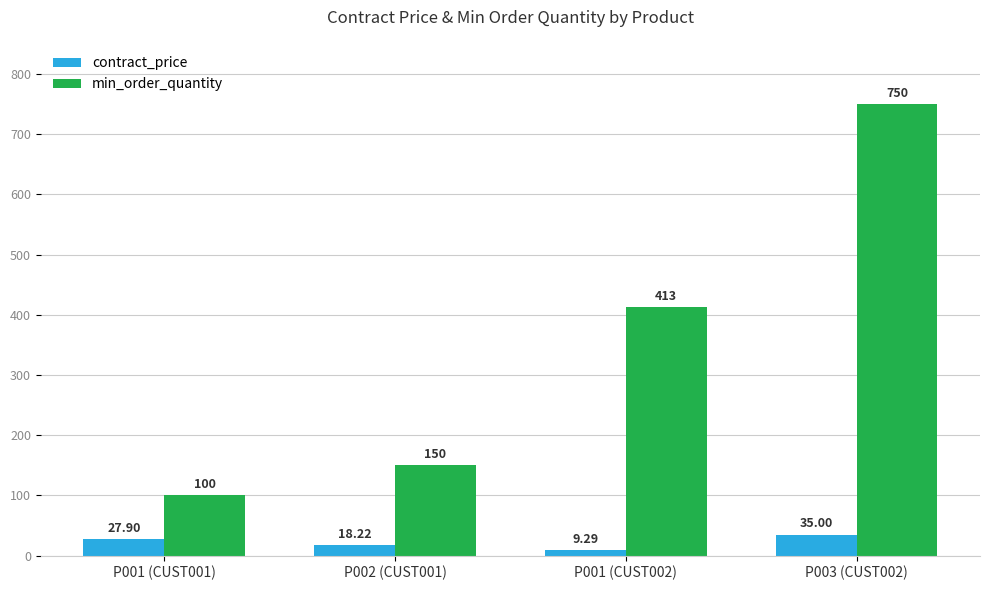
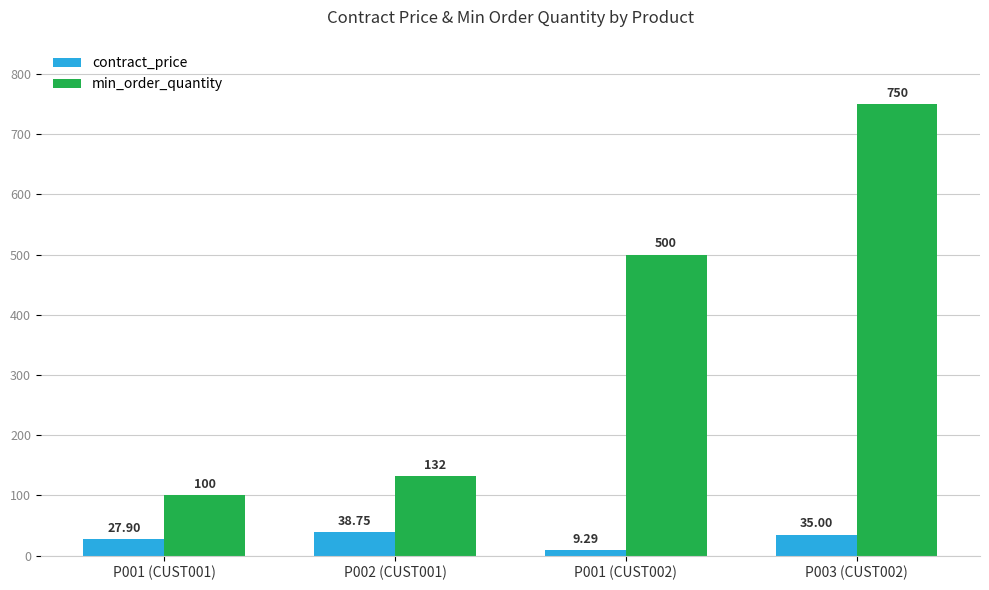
  {
    "contract_price": {
      "P001 (CUST001)": 27.90,
-     "P002 (CUST001)": 18.22,
+     "P002 (CUST001)": 38.75,
      "P001 (CUST002)": 9.29,
      "P003 (CUST002)": 35.00
    },
    "min_order_quantity": {
      "P001 (CUST001)": 100,
-     "P002 (CUST001)": 150,
-     "P001 (CUST002)": 413,
+     "P002 (CUST001)": 132,
+     "P001 (CUST002)": 500,
      "P003 (CUST002)": 750
    }
  }
